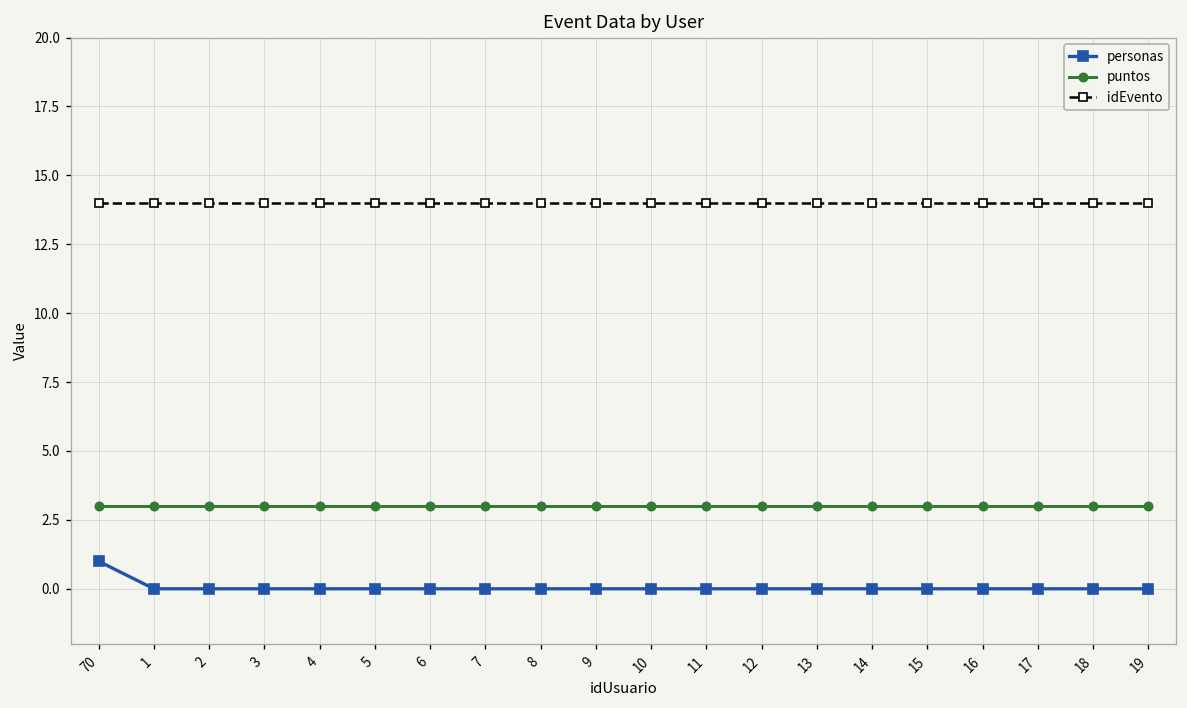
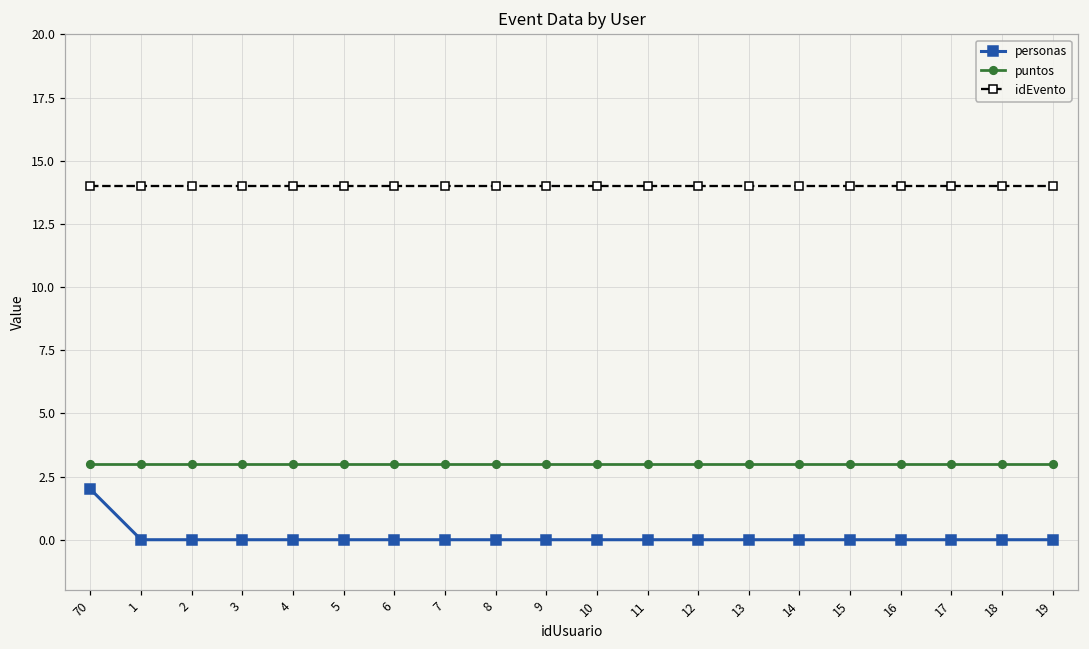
  {
    "personas": {
-     "70": 1,
+     "70": 2,
      "1": 0,
      "2": 0,
      "3": 0,
      "4": 0,
      "5": 0,
      "6": 0,
      "7": 0,
      "8": 0,
      "9": 0,
      "10": 0,
      "11": 0,
      "12": 0,
      "13": 0,
      "14": 0,
      "15": 0,
      "16": 0,
      "17": 0,
      "18": 0,
      "19": 0
    },
    "puntos": {
      "70": 3,
      "1": 3,
      "2": 3,
      "3": 3,
      "4": 3,
      "5": 3,
      "6": 3,
      "7": 3,
      "8": 3,
      "9": 3,
      "10": 3,
      "11": 3,
      "12": 3,
      "13": 3,
      "14": 3,
      "15": 3,
      "16": 3,
      "17": 3,
      "18": 3,
      "19": 3
    },
    "idEvento": {
      "70": 14,
      "1": 14,
      "2": 14,
      "3": 14,
      "4": 14,
      "5": 14,
      "6": 14,
      "7": 14,
      "8": 14,
      "9": 14,
      "10": 14,
      "11": 14,
      "12": 14,
      "13": 14,
      "14": 14,
      "15": 14,
      "16": 14,
      "17": 14,
      "18": 14,
      "19": 14
    }
  }
